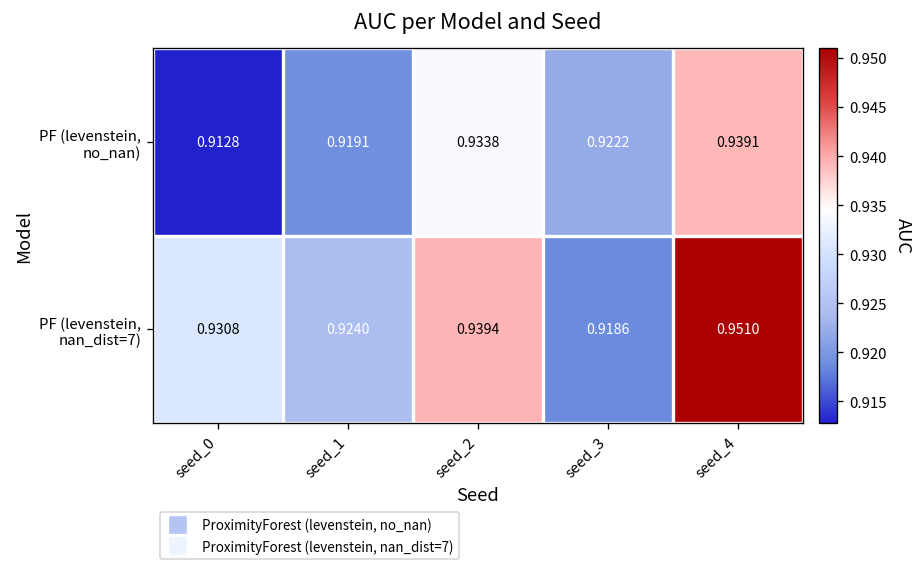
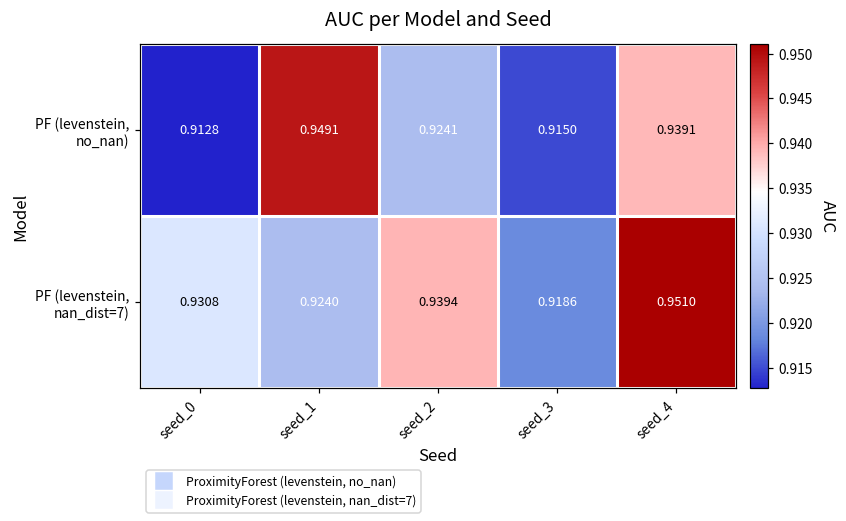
  {
    "PF (levenstein, no_nan)": {
      "seed_0": 0.9128,
-     "seed_1": 0.9191,
-     "seed_2": 0.9338,
-     "seed_3": 0.9222,
+     "seed_1": 0.9491,
+     "seed_2": 0.9241,
+     "seed_3": 0.9150,
      "seed_4": 0.9391
    },
    "PF (levenstein, nan_dist=7)": {
      "seed_0": 0.9308,
      "seed_1": 0.9240,
      "seed_2": 0.9394,
      "seed_3": 0.9186,
      "seed_4": 0.9510
    }
  }
